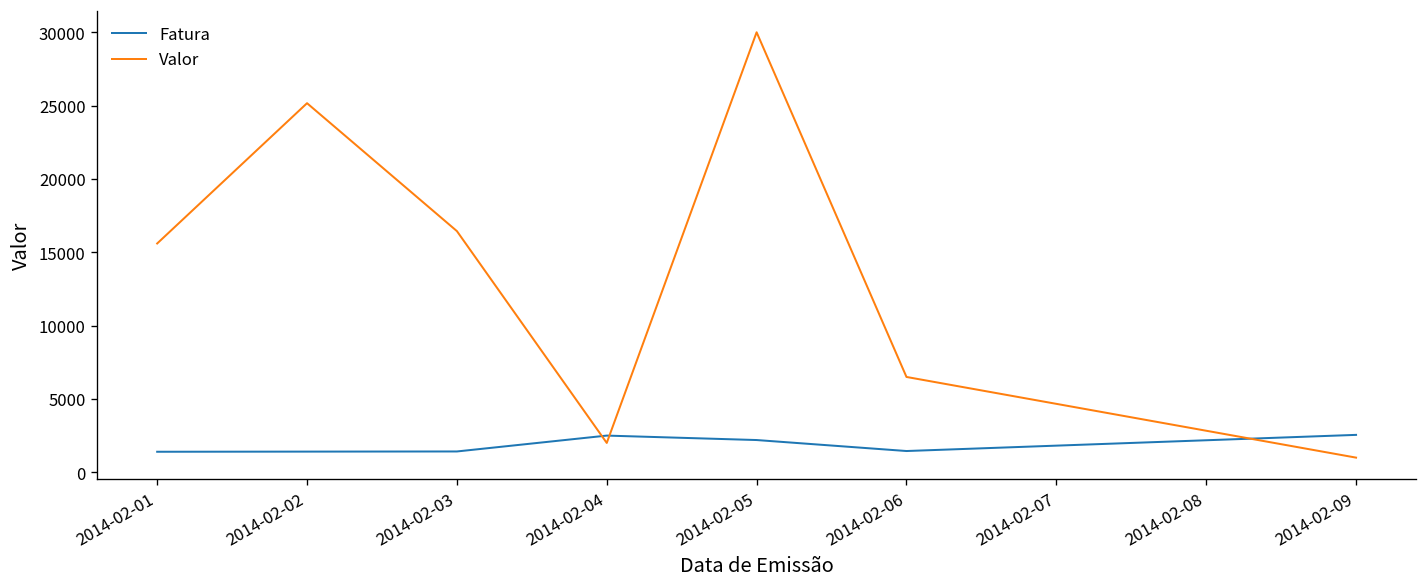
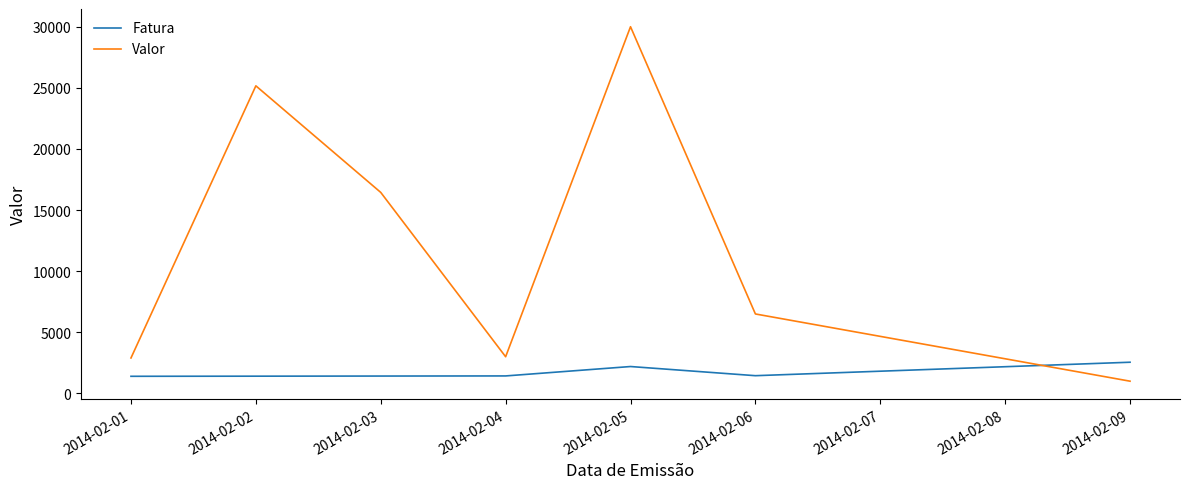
  {
    "Fatura": {
      "2014-02-01": 1400,
      "2014-02-02": 1400,
      "2014-02-03": 1400,
-     "2014-02-04": 2500,
+     "2014-02-04": 1400,
      "2014-02-05": 2200,
      "2014-02-06": 1500,
      "2014-02-09": 2600
    },
    "Valor": {
-     "2014-02-01": 15600,
+     "2014-02-01": 2900,
      "2014-02-02": 25200,
      "2014-02-03": 16400,
-     "2014-02-04": 2000,
+     "2014-02-04": 3000,
      "2014-02-05": 30000,
      "2014-02-06": 6500,
      "2014-02-09": 1000
    }
  }
